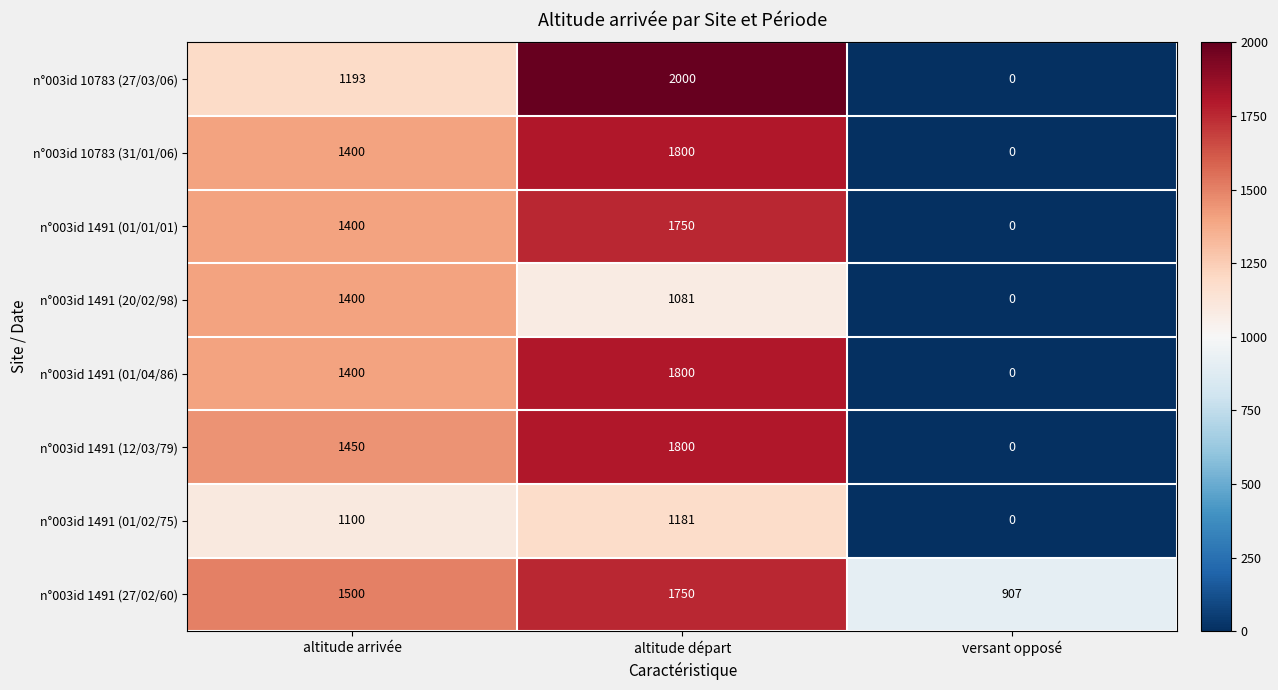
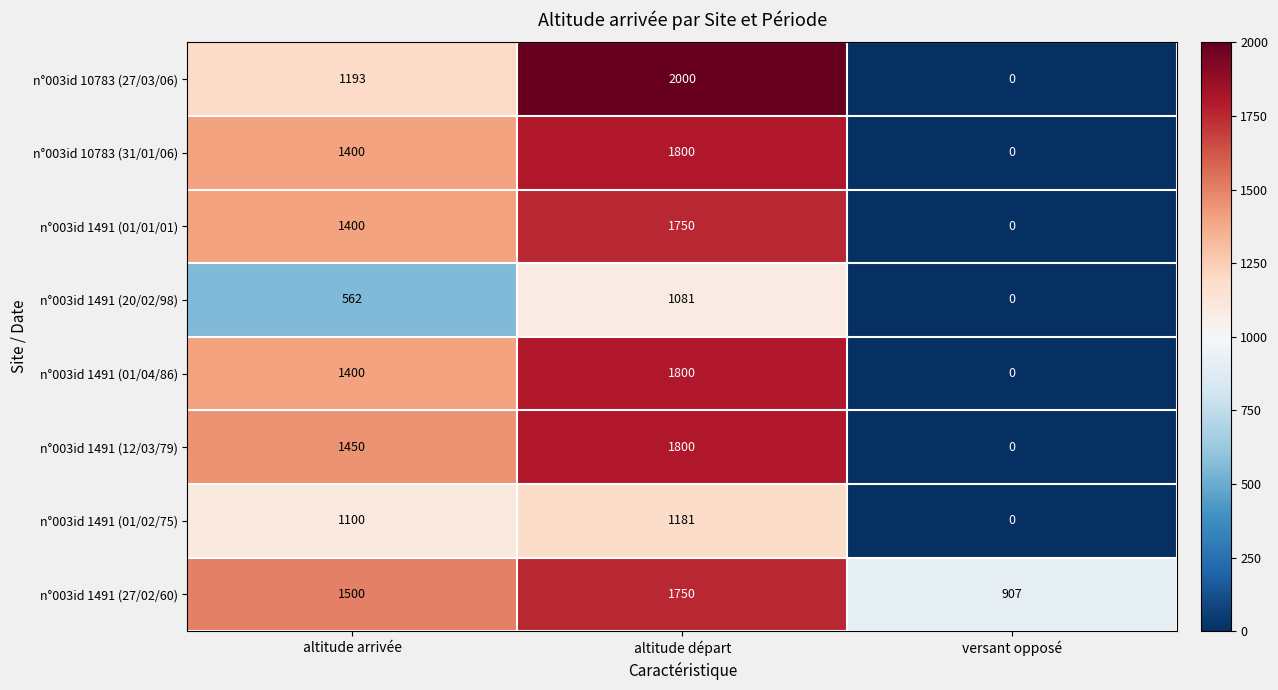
  {
    "n°003id 10783 (27/03/06)": {
      "altitude arrivée": 1193,
      "altitude départ": 2000,
      "versant opposé": 0
    },
    "n°003id 10783 (31/01/06)": {
      "altitude arrivée": 1400,
      "altitude départ": 1800,
      "versant opposé": 0
    },
    "n°003id 1491 (01/01/01)": {
      "altitude arrivée": 1400,
      "altitude départ": 1750,
      "versant opposé": 0
    },
    "n°003id 1491 (20/02/98)": {
-     "altitude arrivée": 1400,
+     "altitude arrivée": 562,
      "altitude départ": 1081,
      "versant opposé": 0
    },
    "n°003id 1491 (01/04/86)": {
      "altitude arrivée": 1400,
      "altitude départ": 1800,
      "versant opposé": 0
    },
    "n°003id 1491 (12/03/79)": {
      "altitude arrivée": 1450,
      "altitude départ": 1800,
      "versant opposé": 0
    },
    "n°003id 1491 (01/02/75)": {
      "altitude arrivée": 1100,
      "altitude départ": 1181,
      "versant opposé": 0
    },
    "n°003id 1491 (27/02/60)": {
      "altitude arrivée": 1500,
      "altitude départ": 1750,
      "versant opposé": 907
    }
  }
